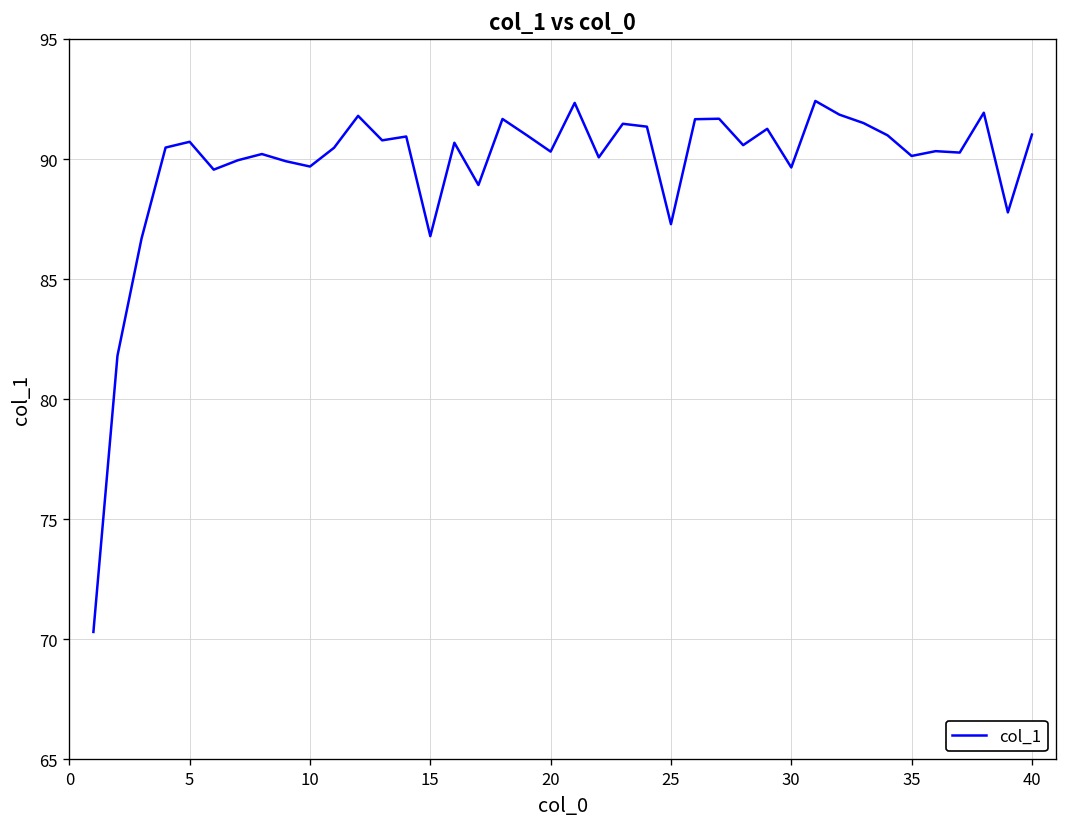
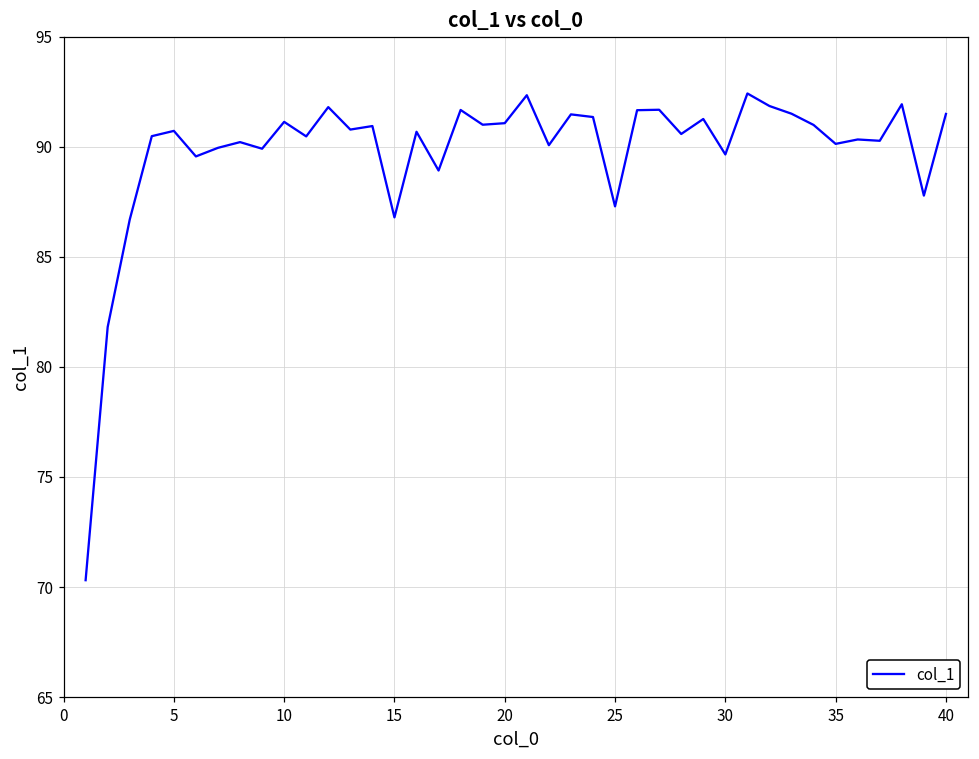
  {
    "5": 90.7,
-   "10": 89.7,
+   "10": 91.1,
    "15": 86.8,
-   "20": 90.3,
+   "20": 91.1,
    "25": 87.3,
    "30": 89.7,
    "35": 90.1,
-   "40": 91.0
+   "40": 91.5
  }
